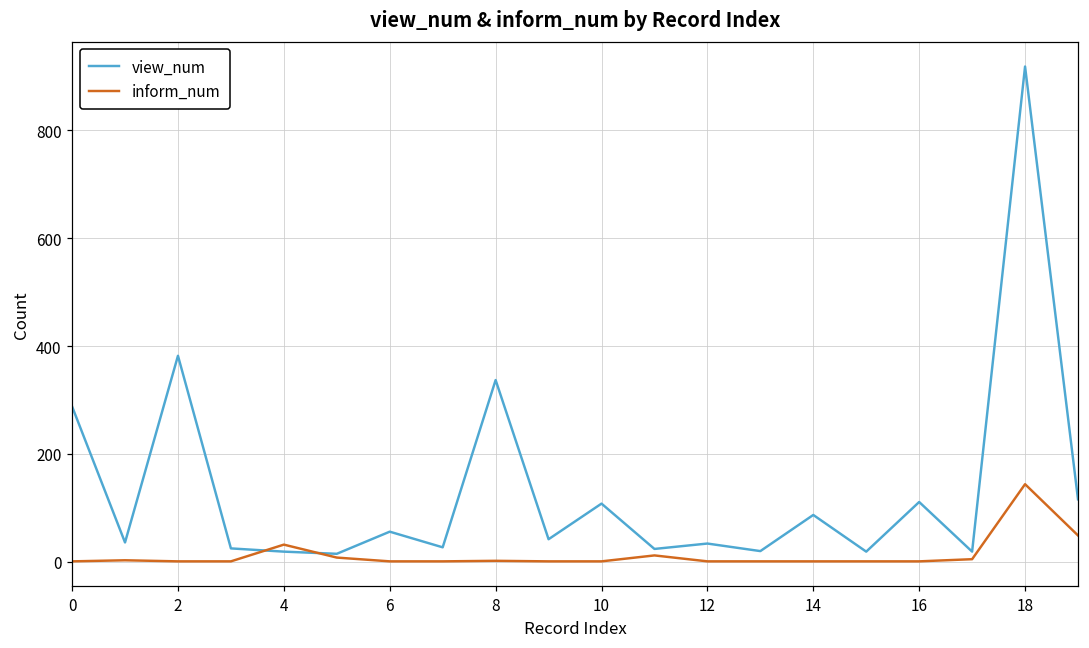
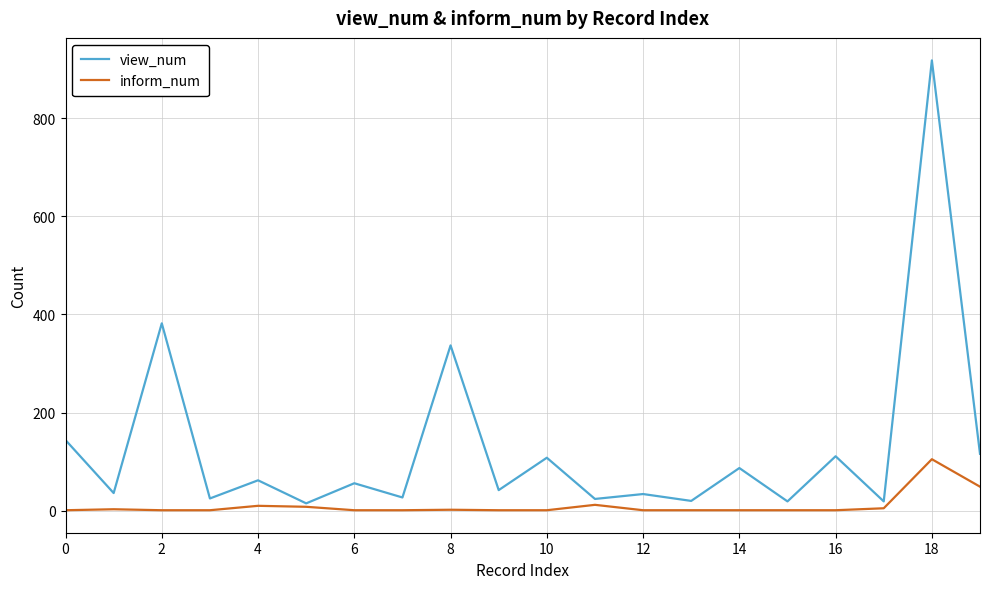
  {
    "view_num": {
-     "0": 290,
+     "0": 140,
      "2": 380,
-     "4": 20,
+     "4": 60,
      "6": 60,
      "8": 340,
      "10": 110,
      "12": 30,
      "14": 90,
      "16": 110,
      "18": 920
    },
    "inform_num": {
      "0": 0,
      "2": 0,
-     "4": 30,
+     "4": 10,
      "6": 0,
      "8": 0,
      "10": 0,
      "12": 0,
      "14": 0,
      "16": 0,
-     "18": 140
+     "18": 110
    }
  }
